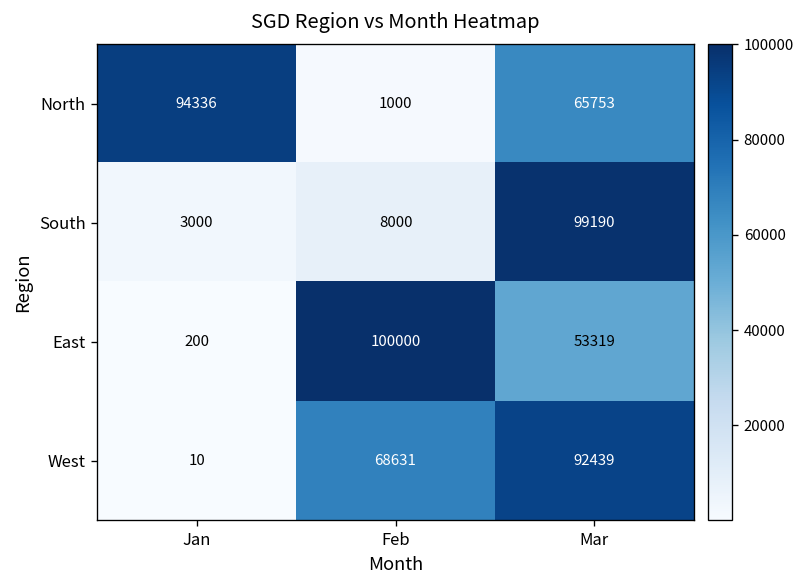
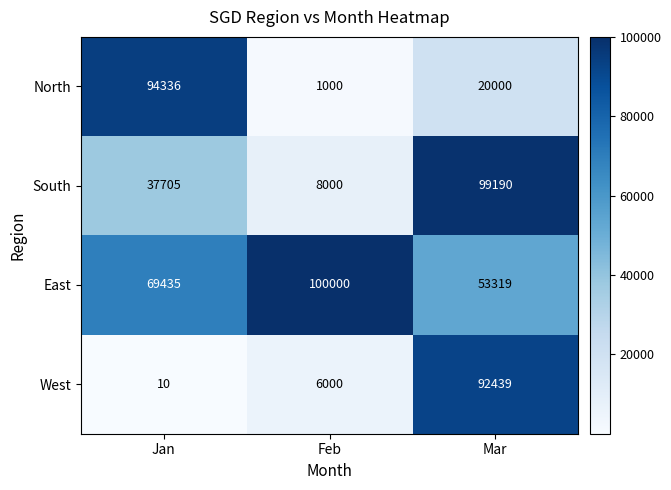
  {
    "North": {
      "Jan": 94336,
      "Feb": 1000,
-     "Mar": 65753
+     "Mar": 20000
    },
    "South": {
-     "Jan": 3000,
+     "Jan": 37705,
      "Feb": 8000,
      "Mar": 99190
    },
    "East": {
-     "Jan": 200,
+     "Jan": 69435,
      "Feb": 100000,
      "Mar": 53319
    },
    "West": {
      "Jan": 10,
-     "Feb": 68631,
+     "Feb": 6000,
      "Mar": 92439
    }
  }
